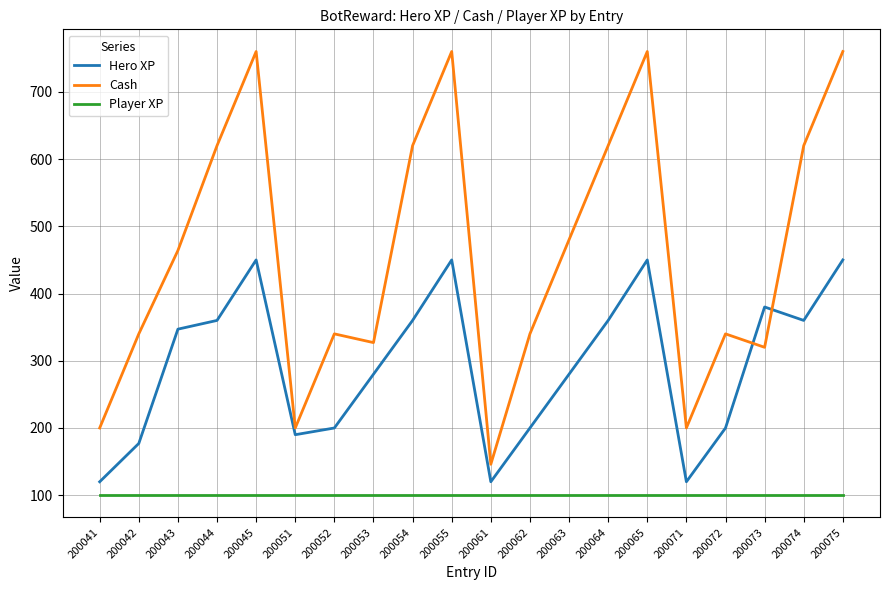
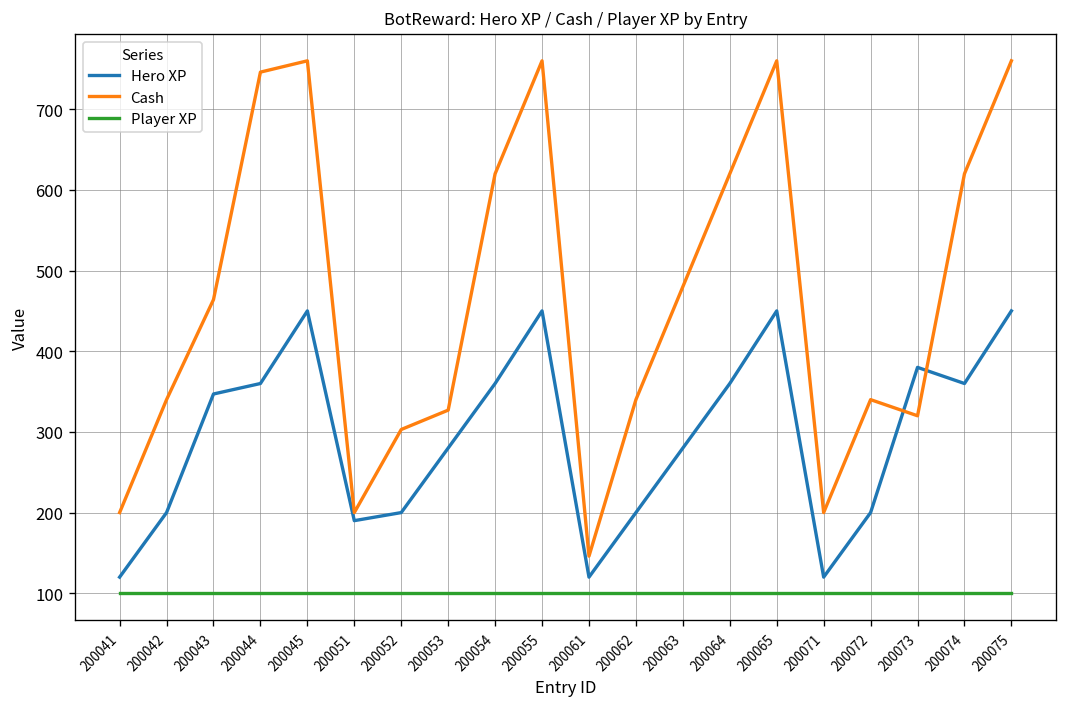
  {
    "Hero XP": {
      "200041": 120,
-     "200042": 180,
+     "200042": 200,
      "200043": 350,
      "200044": 360,
      "200045": 450,
      "200051": 190,
      "200052": 200,
      "200053": 280,
      "200054": 360,
      "200055": 450,
      "200061": 120,
      "200062": 200,
      "200063": 280,
      "200064": 360,
      "200065": 450,
      "200071": 120,
      "200072": 200,
      "200073": 380,
      "200074": 360,
      "200075": 450
    },
    "Cash": {
      "200041": 200,
      "200042": 340,
      "200043": 460,
-     "200044": 620,
+     "200044": 750,
      "200045": 760,
      "200051": 200,
-     "200052": 340,
+     "200052": 300,
      "200053": 330,
      "200054": 620,
      "200055": 760,
      "200061": 150,
      "200062": 340,
      "200063": 480,
      "200064": 620,
      "200065": 760,
      "200071": 200,
      "200072": 340,
      "200073": 320,
      "200074": 620,
      "200075": 760
    },
    "Player XP": {
      "200041": 100,
      "200042": 100,
      "200043": 100,
      "200044": 100,
      "200045": 100,
      "200051": 100,
      "200052": 100,
      "200053": 100,
      "200054": 100,
      "200055": 100,
      "200061": 100,
      "200062": 100,
      "200063": 100,
      "200064": 100,
      "200065": 100,
      "200071": 100,
      "200072": 100,
      "200073": 100,
      "200074": 100,
      "200075": 100
    }
  }
